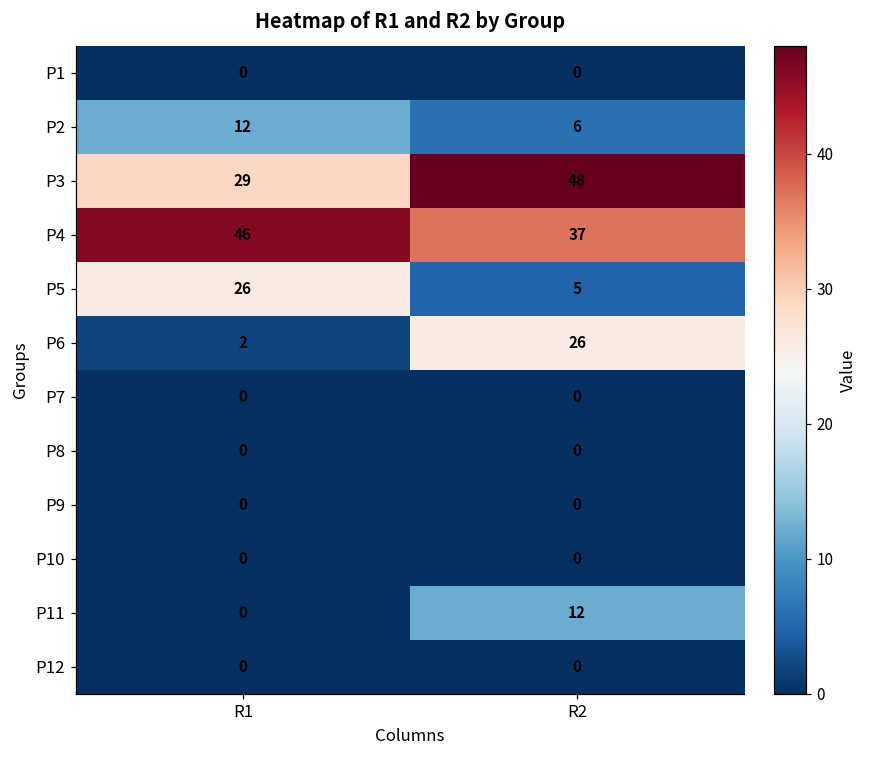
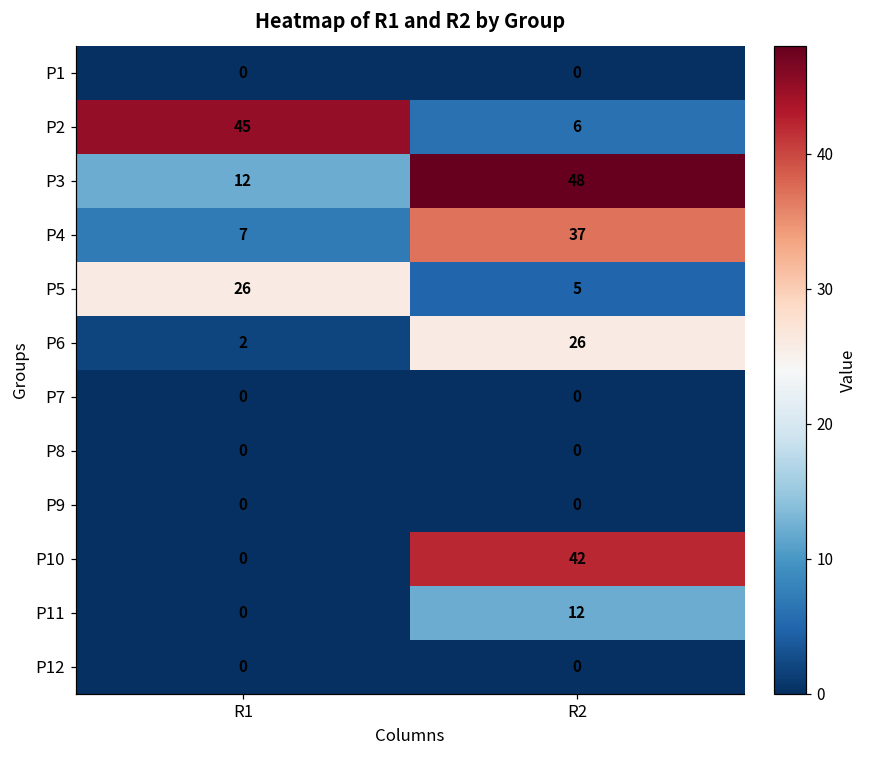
  {
    "P1": {
      "R1": 0,
      "R2": 0
    },
    "P2": {
-     "R1": 12,
+     "R1": 45,
      "R2": 6
    },
    "P3": {
-     "R1": 29,
+     "R1": 12,
      "R2": 48
    },
    "P4": {
-     "R1": 46,
+     "R1": 7,
      "R2": 37
    },
    "P5": {
      "R1": 26,
      "R2": 5
    },
    "P6": {
      "R1": 2,
      "R2": 26
    },
    "P7": {
      "R1": 0,
      "R2": 0
    },
    "P8": {
      "R1": 0,
      "R2": 0
    },
    "P9": {
      "R1": 0,
      "R2": 0
    },
    "P10": {
      "R1": 0,
-     "R2": 0
+     "R2": 42
    },
    "P11": {
      "R1": 0,
      "R2": 12
    },
    "P12": {
      "R1": 0,
      "R2": 0
    }
  }
